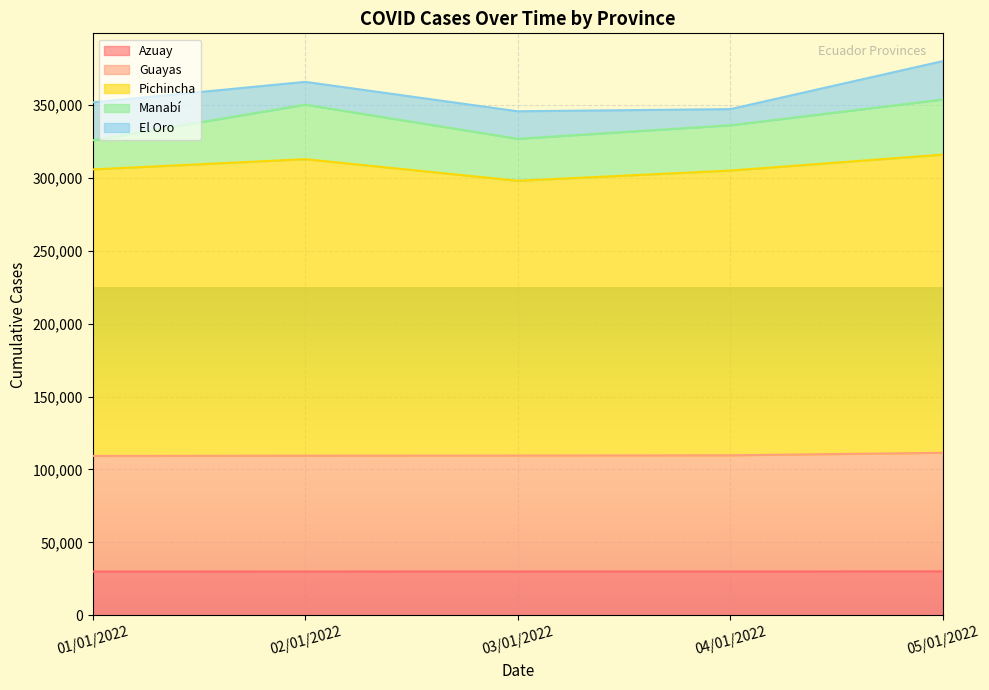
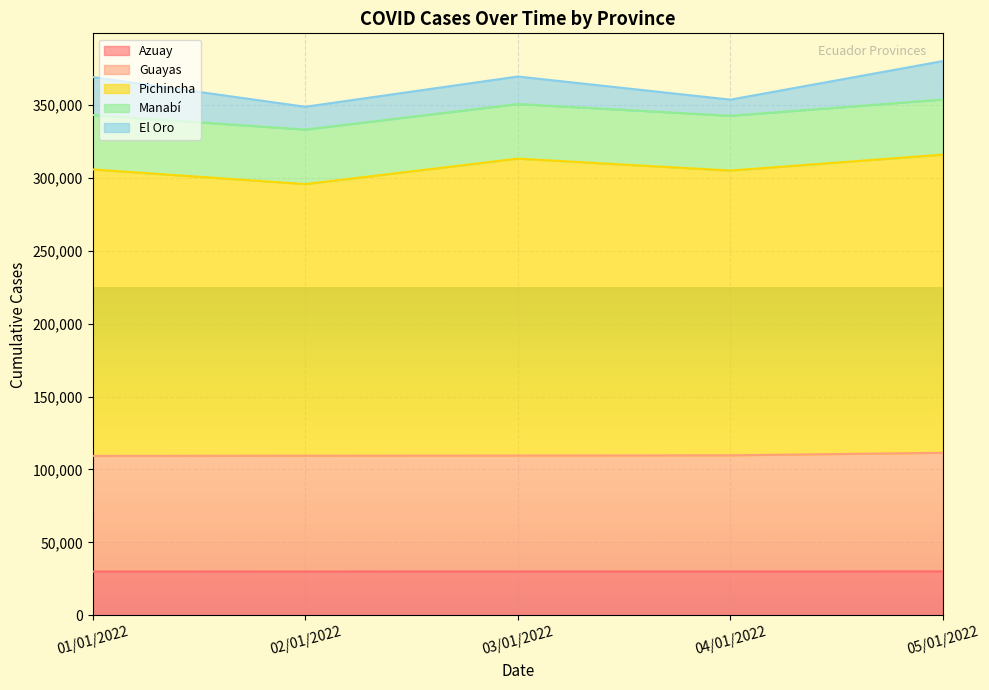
  {
    "Pichincha": {
      "01/01/2022": "196,000",
-     "02/01/2022": "203,000",
-     "03/01/2022": "188,000",
+     "02/01/2022": "186,000",
+     "03/01/2022": "204,000",
      "04/01/2022": "195,000",
      "05/01/2022": "204,000"
    },
    "Manabí": {
-     "01/01/2022": "20,000",
+     "01/01/2022": "37,000",
      "02/01/2022": "37,000",
-     "03/01/2022": "29,000",
-     "04/01/2022": "31,000",
+     "03/01/2022": "37,000",
+     "04/01/2022": "38,000",
      "05/01/2022": "38,000"
    },
    "El Oro": {
      "01/01/2022": "26,000",
      "02/01/2022": "16,000",
      "03/01/2022": "19,000",
      "04/01/2022": "11,000",
      "05/01/2022": "26,000"
    }
  }
